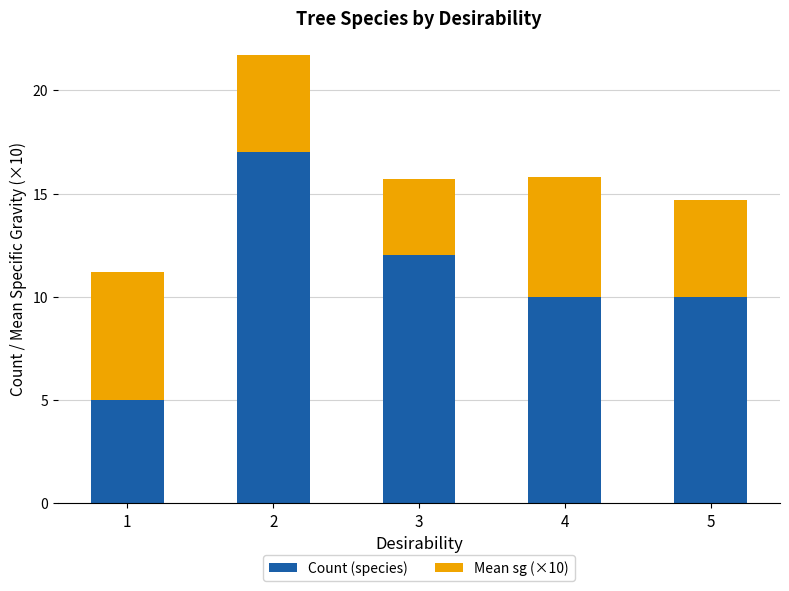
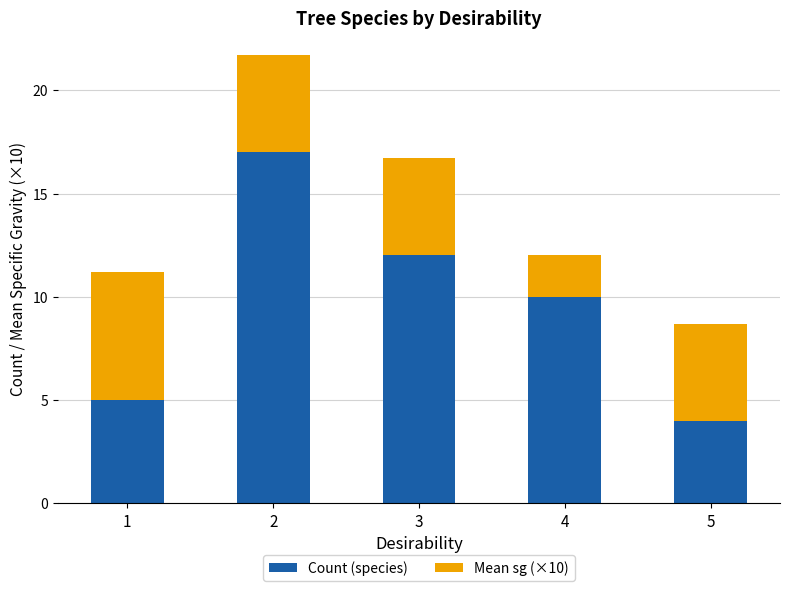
  {
    "Count (species)": {
      "1": 5,
      "2": 17,
      "3": 12,
      "4": 10,
-     "5": 10
+     "5": 4
    },
    "Mean sg (×10)": {
      "1": 6.2,
      "2": 4.7,
-     "3": 3.7,
-     "4": 5.8,
+     "3": 4.7,
+     "4": 2.0,
      "5": 4.7
    }
  }
